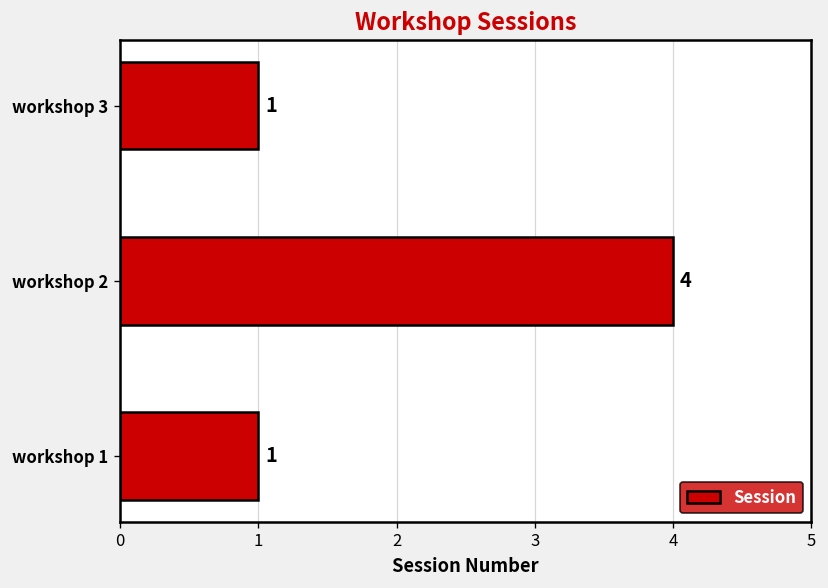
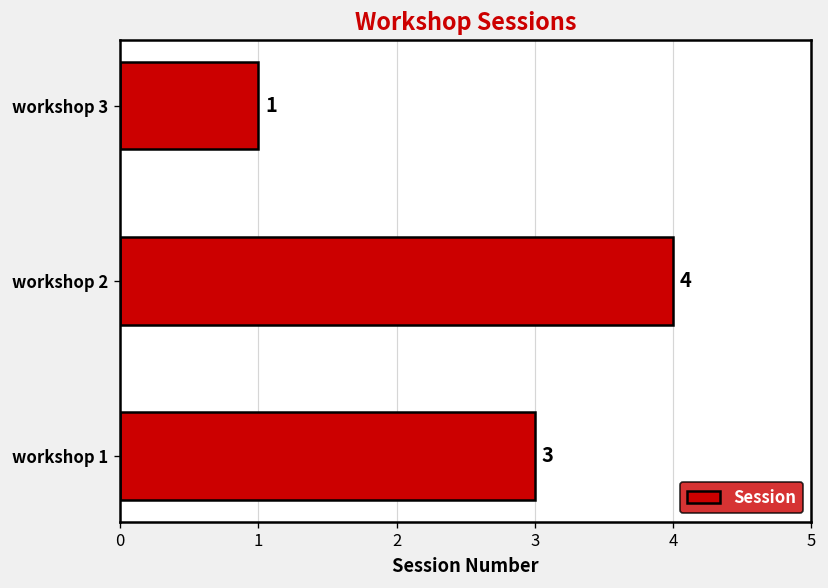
  {
    "workshop 3": 1,
    "workshop 2": 4,
-   "workshop 1": 1
+   "workshop 1": 3
  }
